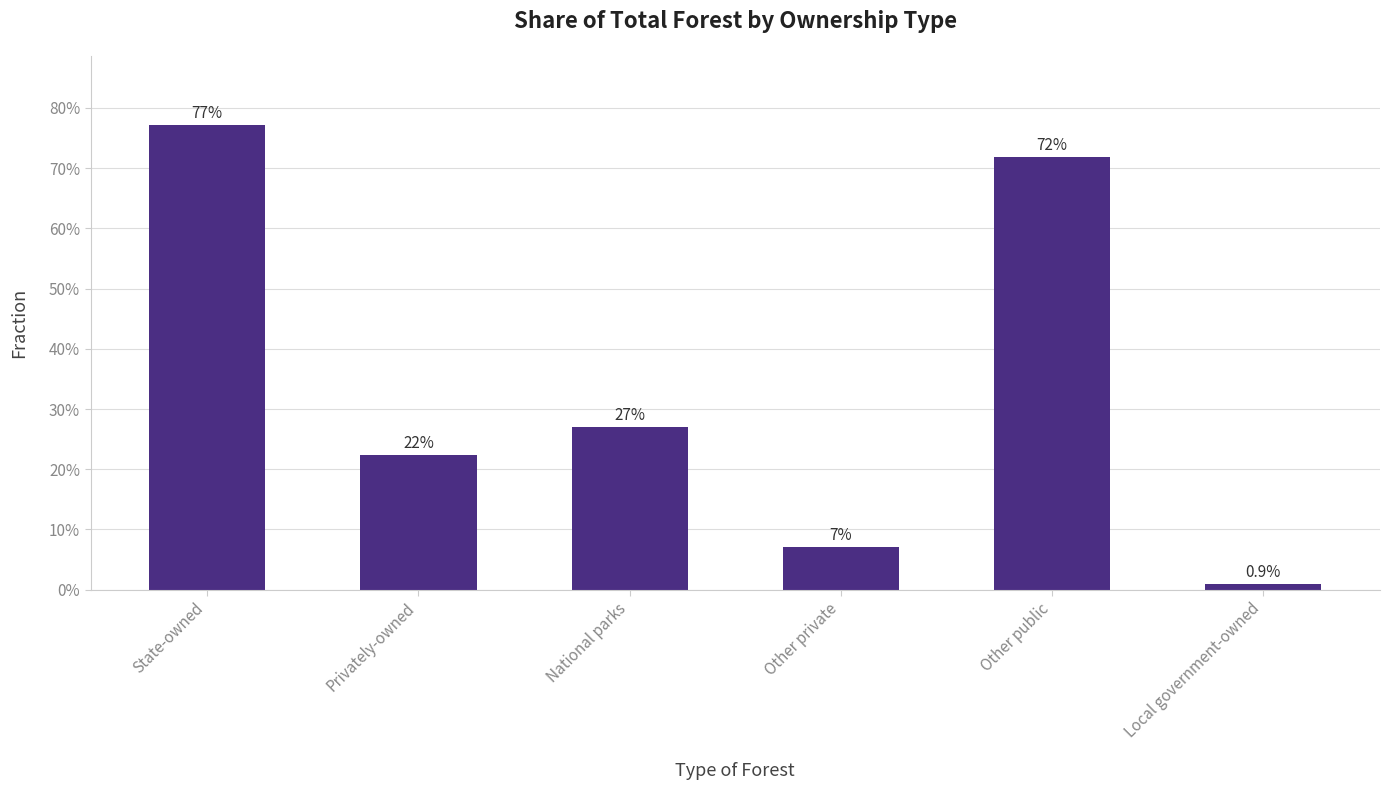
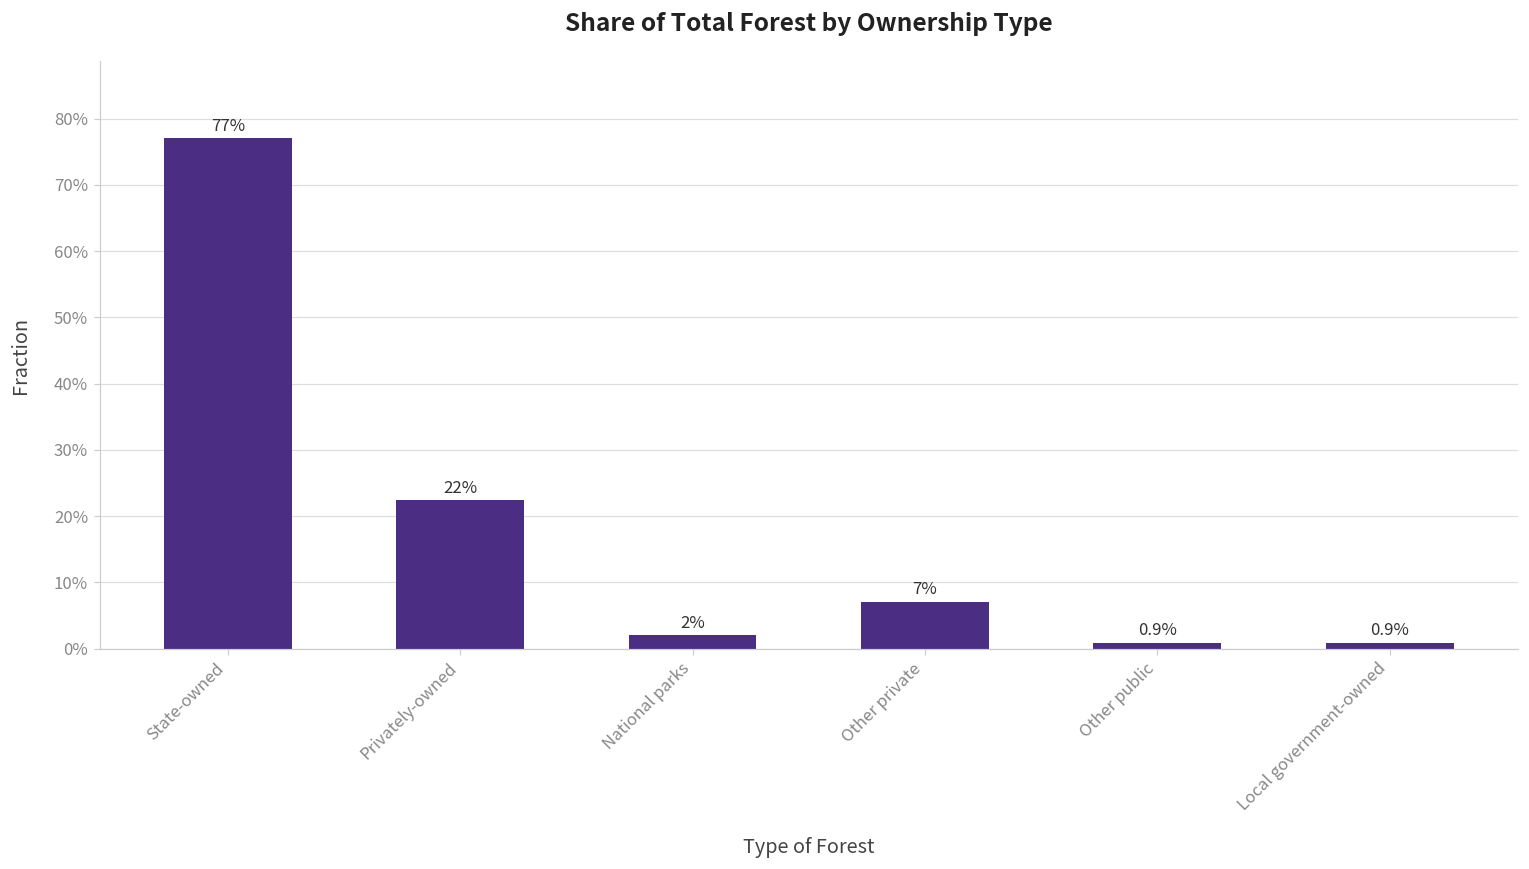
  {
    "State-owned": "77%",
    "Privately-owned": "22%",
-   "National parks": "27%",
+   "National parks": "2%",
    "Other private": "7%",
-   "Other public": "72%",
+   "Other public": "0.9%",
    "Local government-owned": "0.9%"
  }
